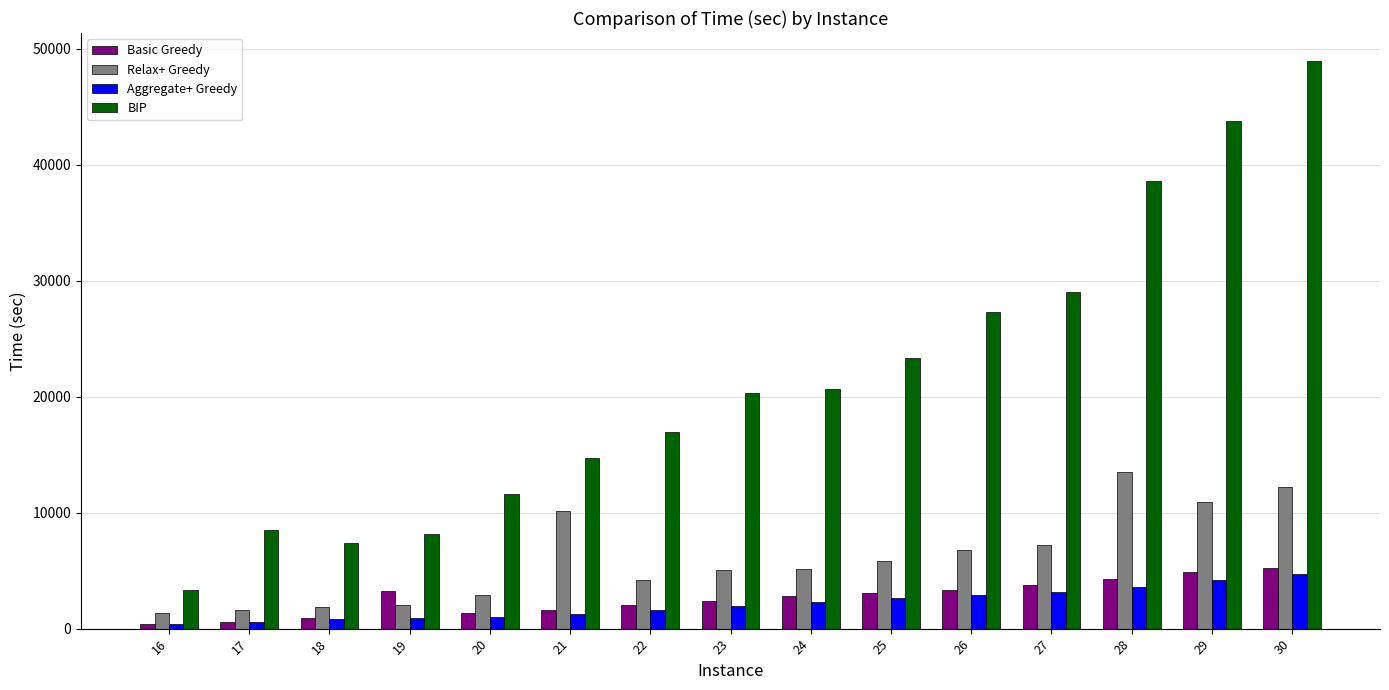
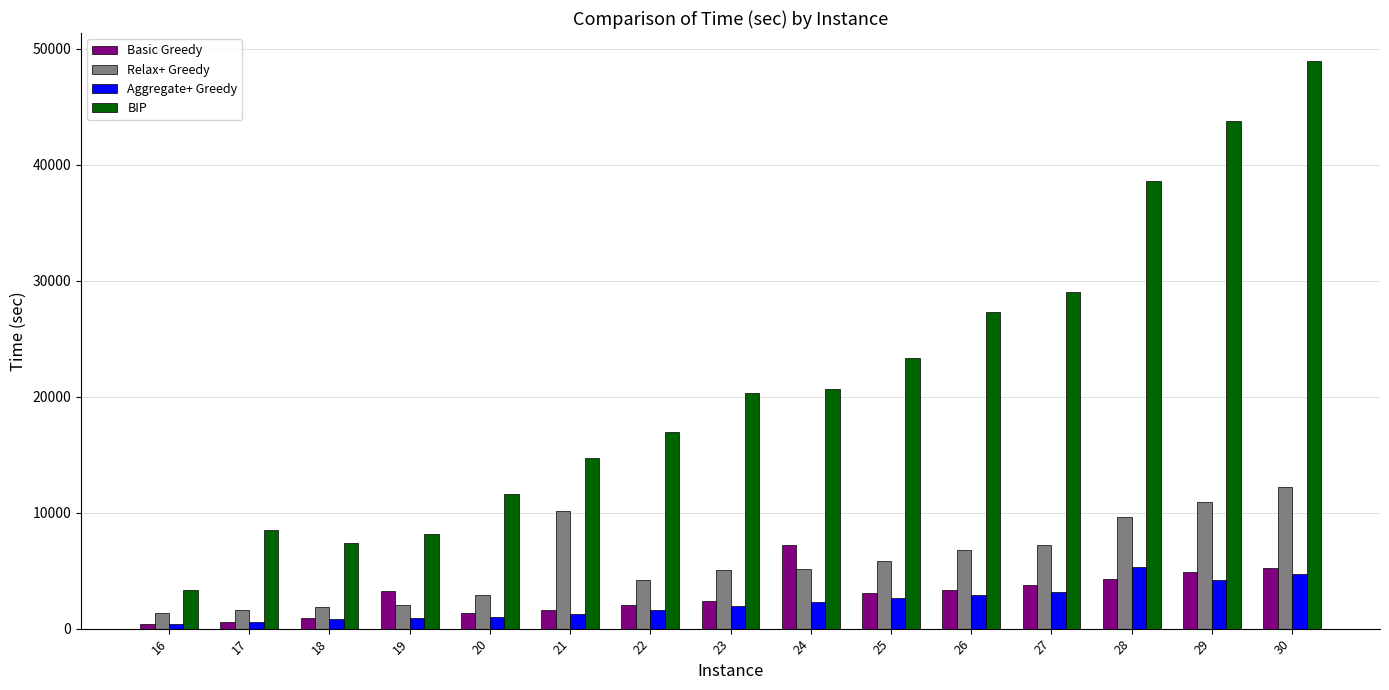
  {
    "Basic Greedy": {
      "16": 400,
      "17": 600,
      "18": 900,
      "19": 3200,
      "20": 1300,
      "21": 1600,
      "22": 2000,
      "23": 2400,
-     "24": 2800,
+     "24": 7200,
      "25": 3100,
      "26": 3300,
      "27": 3700,
      "28": 4300,
      "29": 4800,
      "30": 5300
    },
    "Relax+ Greedy": {
      "16": 1400,
      "17": 1600,
      "18": 1800,
      "19": 2000,
      "20": 2900,
      "21": 10100,
      "22": 4200,
      "23": 5000,
      "24": 5100,
      "25": 5800,
      "26": 6800,
      "27": 7300,
-     "28": 13500,
+     "28": 9600,
      "29": 10900,
      "30": 12200
    },
    "Aggregate+ Greedy": {
      "16": 400,
      "17": 600,
      "18": 800,
      "19": 900,
      "20": 1000,
      "21": 1300,
      "22": 1600,
      "23": 1900,
      "24": 2300,
      "25": 2700,
      "26": 2900,
      "27": 3200,
-     "28": 3600,
+     "28": 5300,
      "29": 4200,
      "30": 4700
    },
    "BIP": {
      "16": 3300,
      "17": 8500,
      "18": 7400,
      "19": 8100,
      "20": 11600,
      "21": 14800,
      "22": 17000,
      "23": 20300,
      "24": 20700,
      "25": 23300,
      "26": 27300,
      "27": 29000,
      "28": 38600,
      "29": 43700,
      "30": 48900
    }
  }
